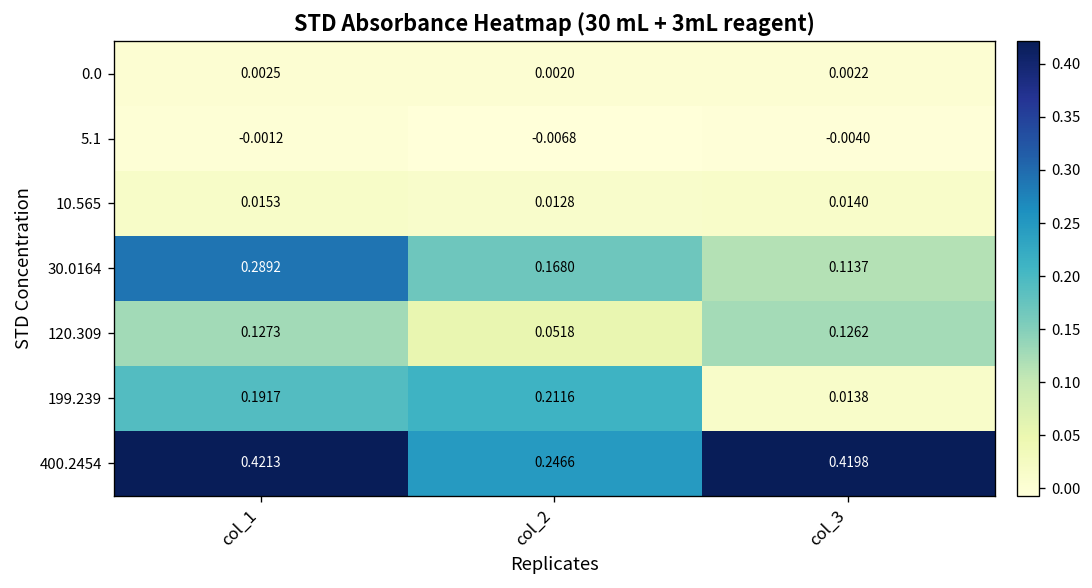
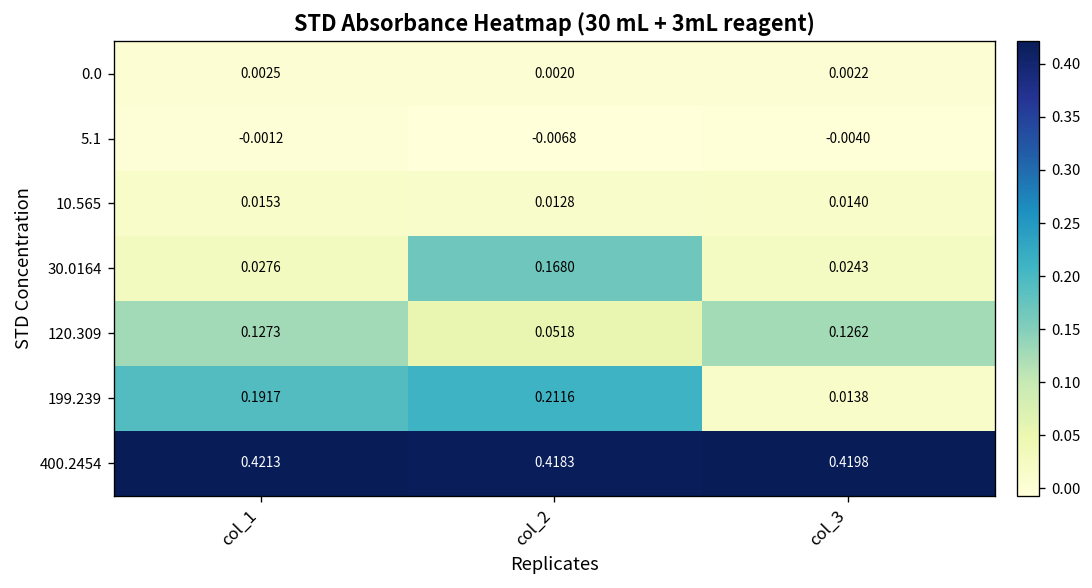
  {
    "0.0": {
      "col_1": 0.0025,
      "col_2": 0.0020,
      "col_3": 0.0022
    },
    "5.1": {
      "col_1": -0.0012,
      "col_2": -0.0068,
      "col_3": -0.0040
    },
    "10.565": {
      "col_1": 0.0153,
      "col_2": 0.0128,
      "col_3": 0.0140
    },
    "30.0164": {
-     "col_1": 0.2892,
+     "col_1": 0.0276,
      "col_2": 0.1680,
-     "col_3": 0.1137
+     "col_3": 0.0243
    },
    "120.309": {
      "col_1": 0.1273,
      "col_2": 0.0518,
      "col_3": 0.1262
    },
    "199.239": {
      "col_1": 0.1917,
      "col_2": 0.2116,
      "col_3": 0.0138
    },
    "400.2454": {
      "col_1": 0.4213,
-     "col_2": 0.2466,
+     "col_2": 0.4183,
      "col_3": 0.4198
    }
  }
